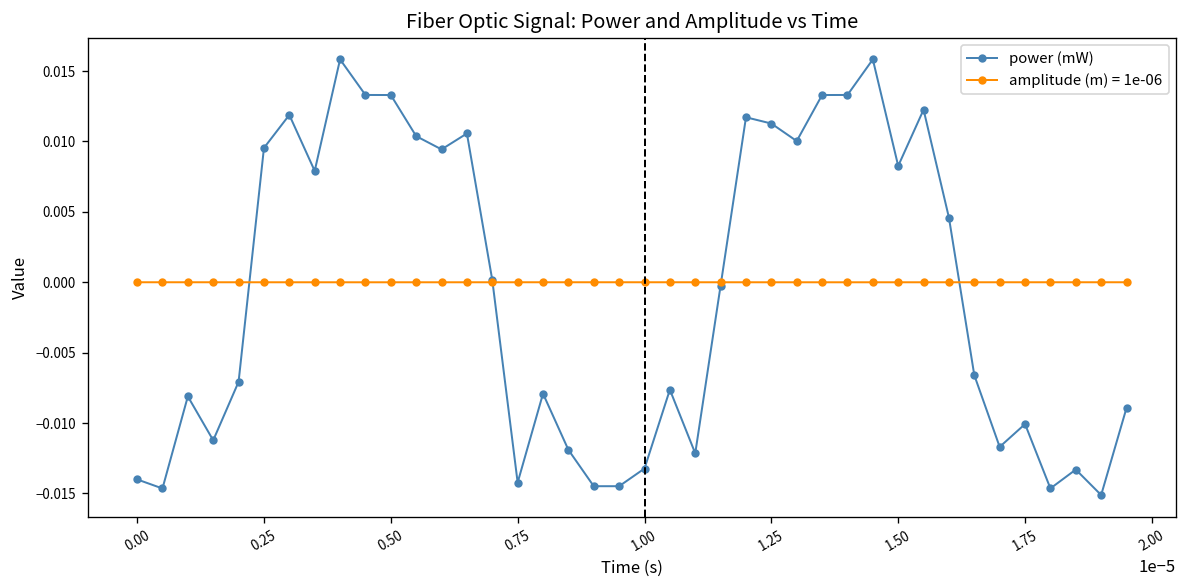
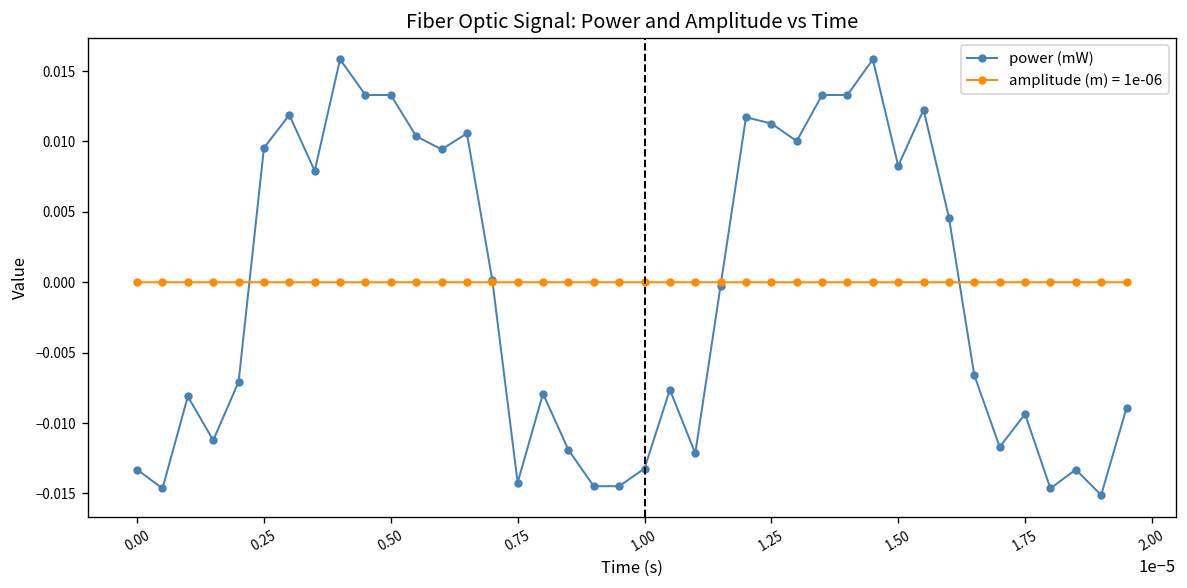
  {
    "power (mW)": {
-     "0.00": -0.0140,
+     "0.00": -0.0133,
      "0.25": 0.0095,
      "0.50": 0.0133,
      "0.75": -0.0142,
      "1.00": -0.0132,
      "1.25": 0.0113,
      "1.50": 0.0083,
-     "1.75": -0.0101
+     "1.75": -0.0094
    },
    "amplitude (m) = 1e-06": {
      "0.00": 0.0000,
      "0.25": 0.0000,
      "0.50": 0.0000,
      "0.75": 0.0000,
      "1.00": 0.0000,
      "1.25": 0.0000,
      "1.50": 0.0000,
      "1.75": 0.0000
    }
  }
